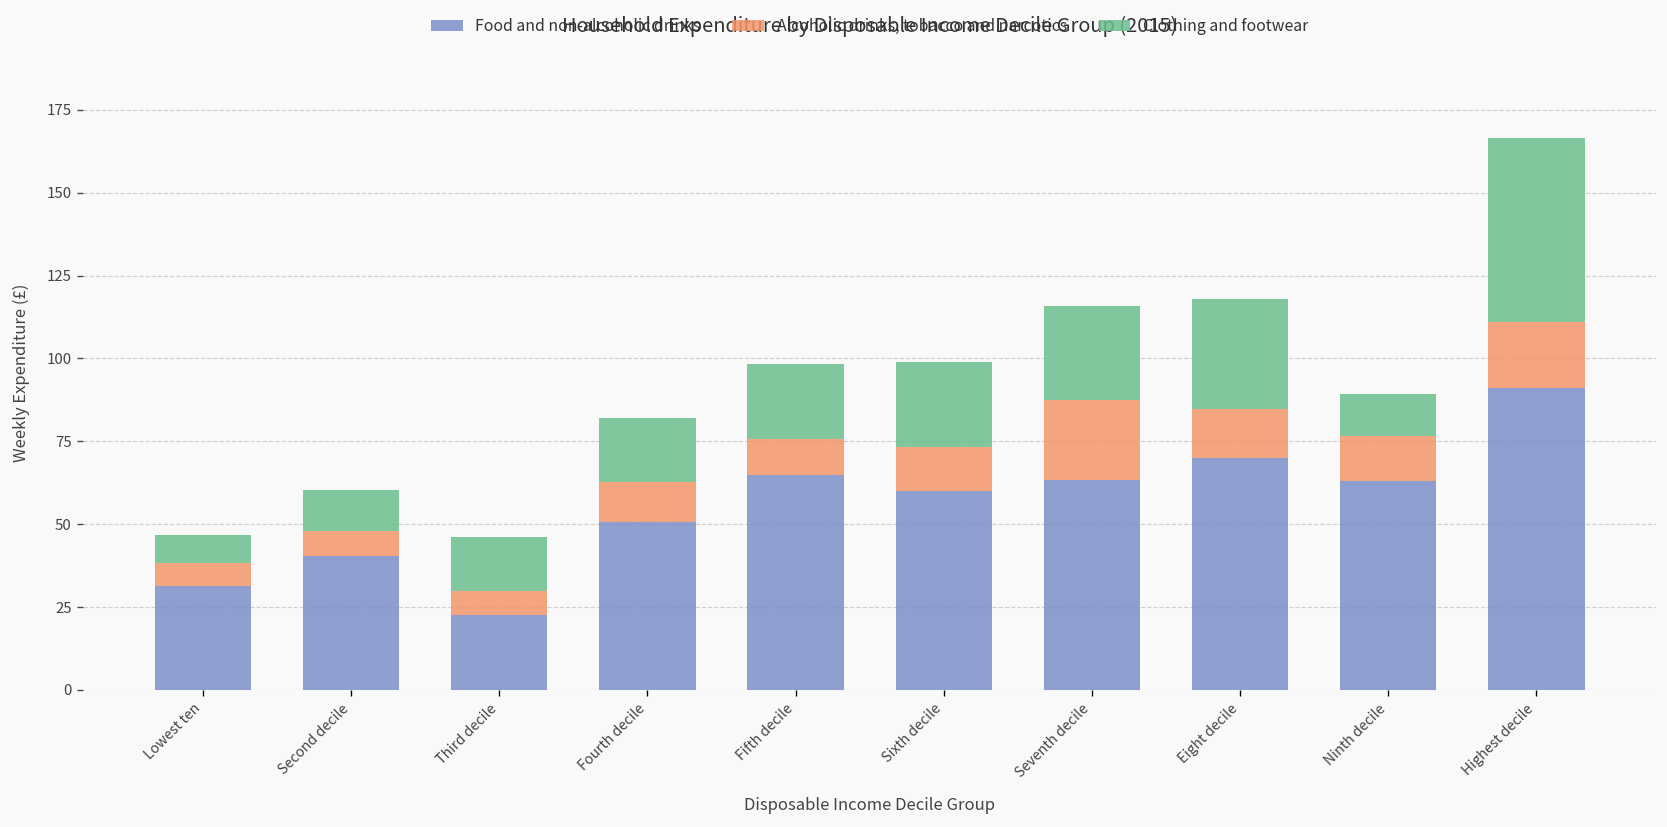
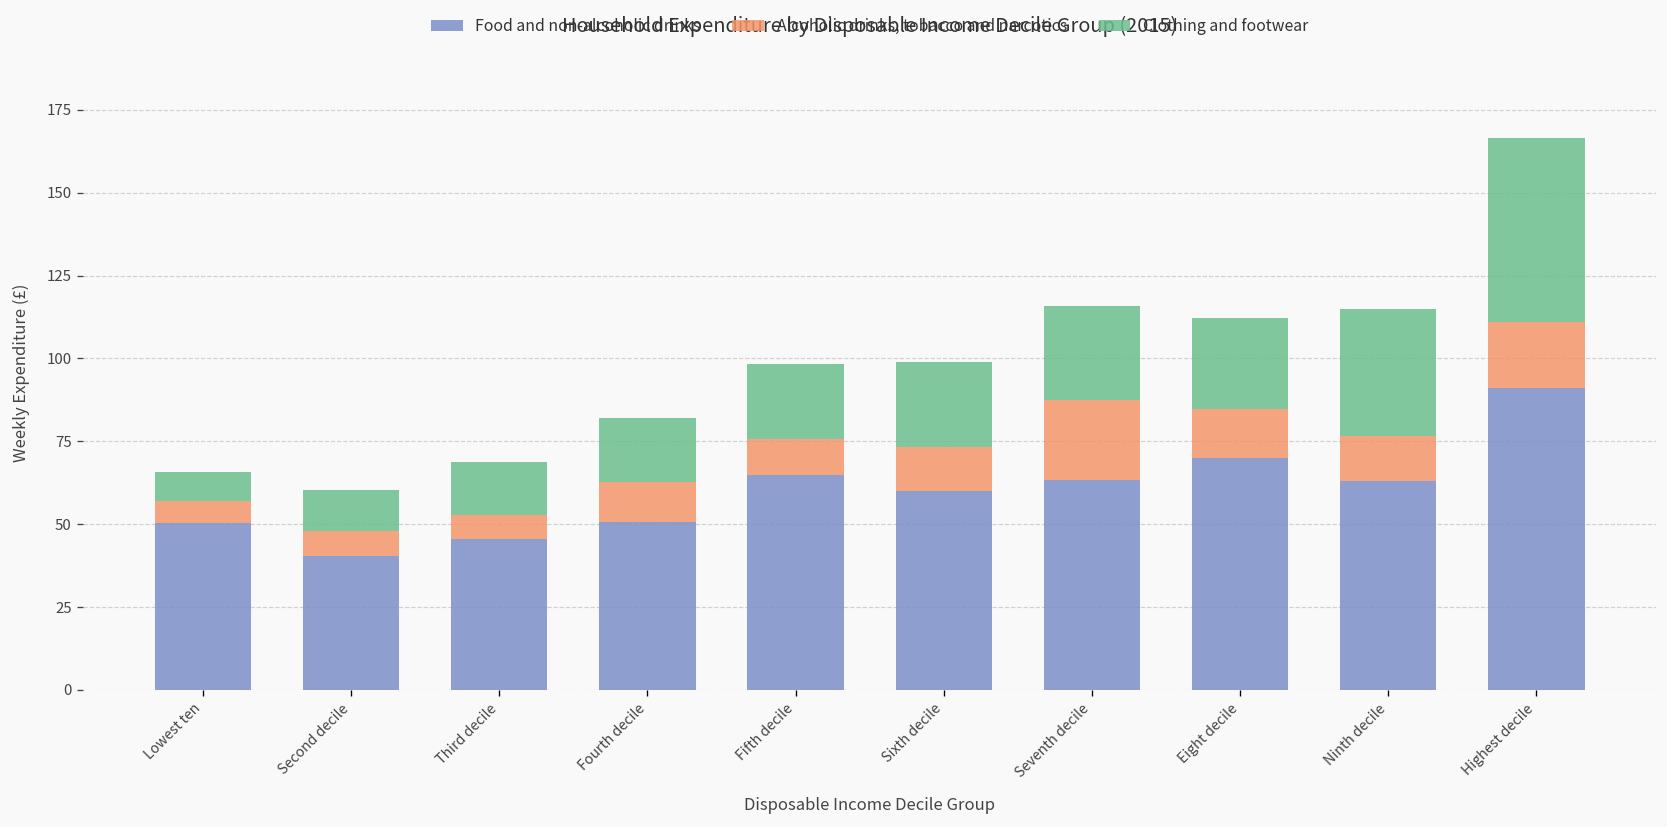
  {
    "Food and non-alcoholic drinks": {
-     "Lowest ten": 31,
+     "Lowest ten": 50,
      "Second decile": 40,
-     "Third decile": 23,
+     "Third decile": 46,
      "Fourth decile": 51,
      "Fifth decile": 65,
      "Sixth decile": 60,
      "Seventh decile": 63,
      "Eight decile": 70,
      "Ninth decile": 63,
      "Highest decile": 91
    },
    "Alcoholic drinks, tobacco and narcotics": {
      "Lowest ten": 7,
      "Second decile": 8,
      "Third decile": 7,
      "Fourth decile": 12,
      "Fifth decile": 11,
      "Sixth decile": 13,
      "Seventh decile": 24,
      "Eight decile": 15,
      "Ninth decile": 14,
      "Highest decile": 20
    },
    "Clothing and footwear": {
      "Lowest ten": 9,
      "Second decile": 12,
      "Third decile": 16,
      "Fourth decile": 19,
      "Fifth decile": 23,
      "Sixth decile": 26,
      "Seventh decile": 28,
-     "Eight decile": 33,
-     "Ninth decile": 13,
+     "Eight decile": 27,
+     "Ninth decile": 38,
      "Highest decile": 56
    }
  }
